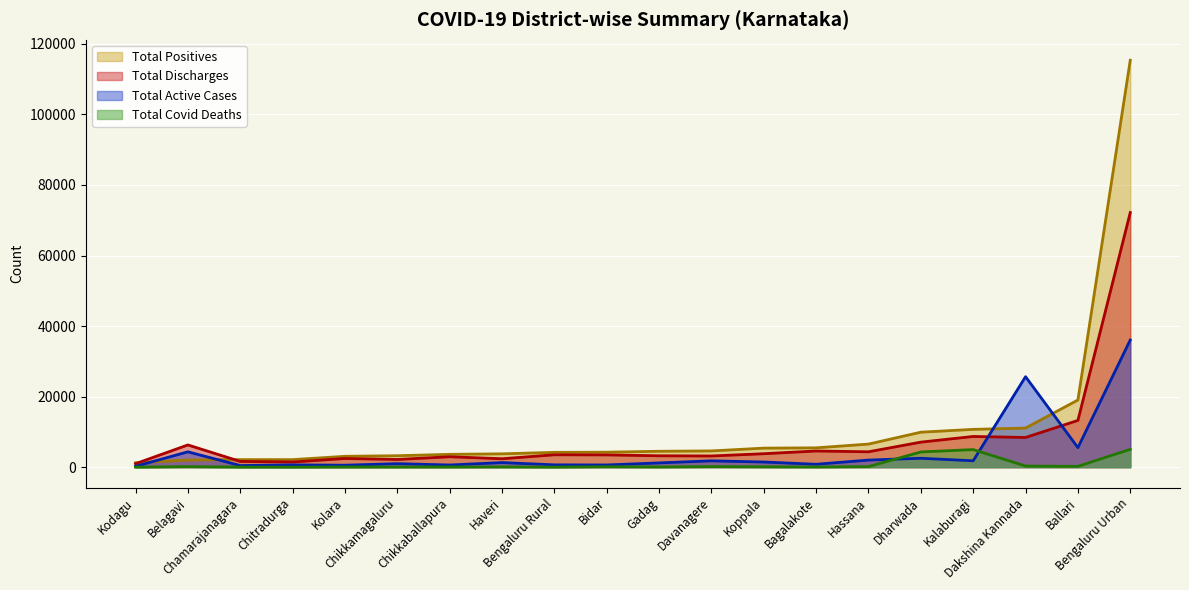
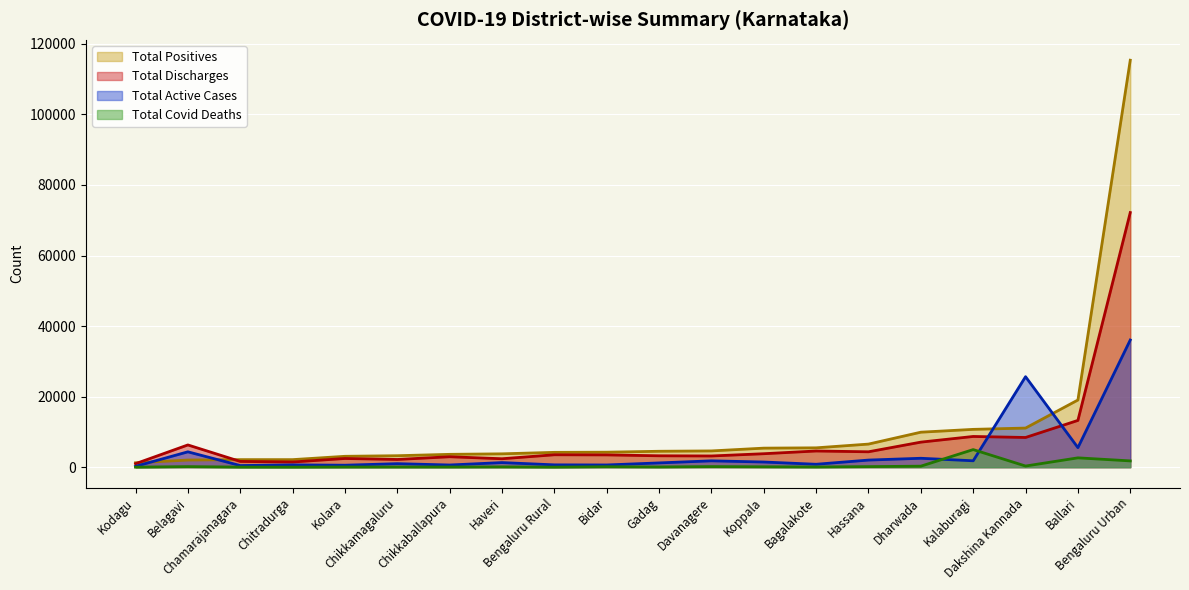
  {
    "Total Positives": {
      "Belagavi": 2000,
      "Chikkamagaluru": 3000,
      "Haveri": 4000,
      "Bidar": 4000,
      "Gadag": 5000,
      "Davanagere": 5000,
      "Koppala": 5000,
      "Bagalakote": 5000,
      "Hassana": 7000,
      "Dharwada": 10000,
      "Kalaburagi": 11000,
      "Dakshina Kannada": 11000,
      "Ballari": 19000,
      "Bengaluru Urban": 115000
    },
    "Total Discharges": {
      "Belagavi": 6000,
      "Chikkamagaluru": 2000,
      "Haveri": 2000,
      "Bidar": 3000,
      "Gadag": 3000,
      "Davanagere": 3000,
      "Koppala": 4000,
      "Bagalakote": 5000,
      "Hassana": 4000,
      "Dharwada": 7000,
      "Kalaburagi": 9000,
      "Dakshina Kannada": 8000,
      "Ballari": 13000,
      "Bengaluru Urban": 72000
    },
    "Total Active Cases": {
      "Belagavi": 4000,
      "Chikkamagaluru": 1000,
      "Haveri": 1000,
      "Gadag": 1000,
      "Davanagere": 2000,
      "Koppala": 1000,
      "Bagalakote": 1000,
      "Hassana": 2000,
      "Dharwada": 3000,
      "Kalaburagi": 2000,
      "Dakshina Kannada": 26000,
      "Ballari": 6000,
      "Bengaluru Urban": 36000
    },
    "Total Covid Deaths": {
      "Belagavi": 0,
      "Chikkamagaluru": 0,
      "Haveri": 0,
      "Gadag": 0,
      "Davanagere": 0,
      "Koppala": 0,
      "Bagalakote": 0,
      "Hassana": 0,
-     "Dharwada": 4000,
+     "Dharwada": 0,
      "Kalaburagi": 5000,
      "Dakshina Kannada": 0,
-     "Ballari": 0,
-     "Bengaluru Urban": 5000
+     "Ballari": 3000,
+     "Bengaluru Urban": 2000
    }
  }
